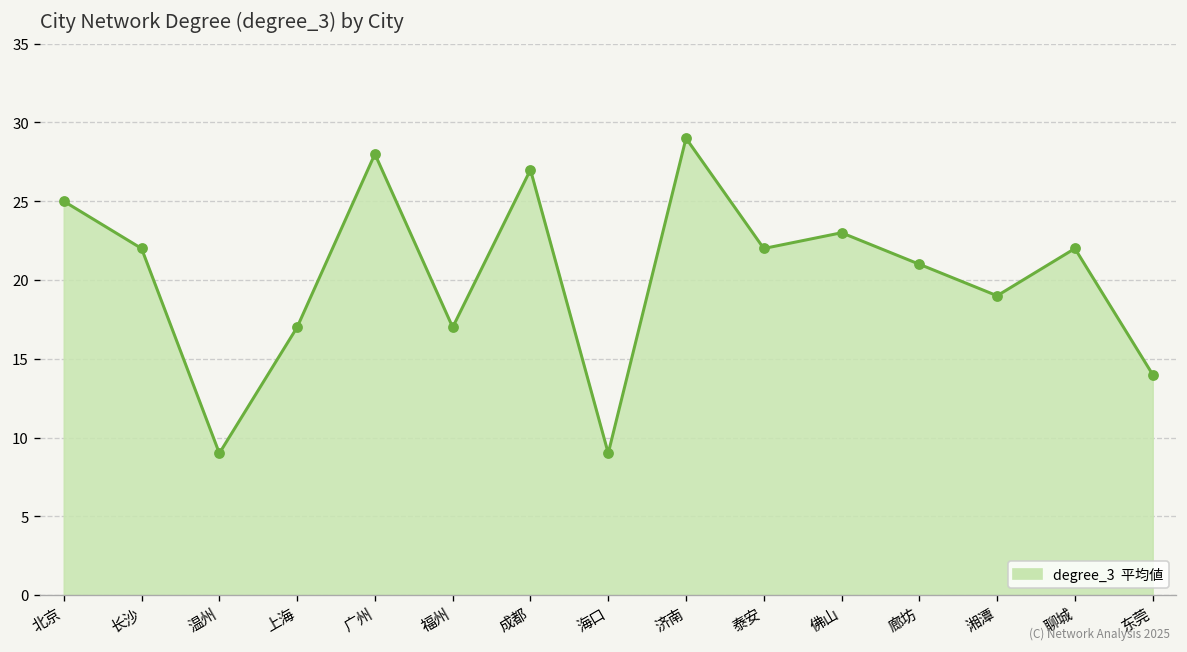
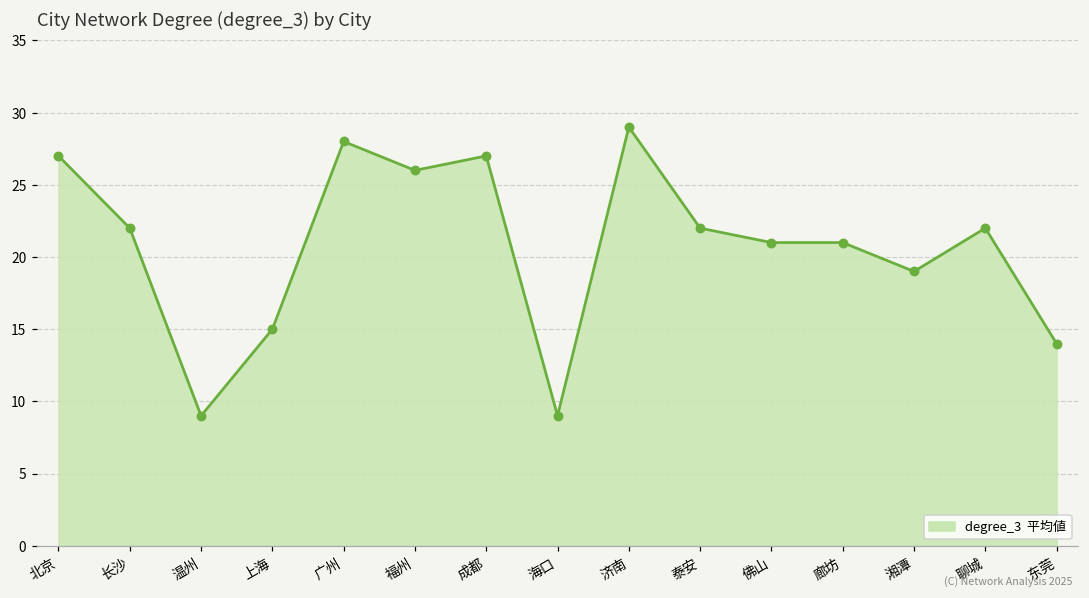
  {
-   "北京": 25,
+   "北京": 27,
    "长沙": 22,
    "温州": 9,
-   "上海": 17,
+   "上海": 15,
    "广州": 28,
-   "福州": 17,
+   "福州": 26,
    "成都": 27,
    "海口": 9,
    "济南": 29,
    "泰安": 22,
-   "佛山": 23,
+   "佛山": 21,
    "廊坊": 21,
    "湘潭": 19,
    "聊城": 22,
    "东莞": 14
  }
